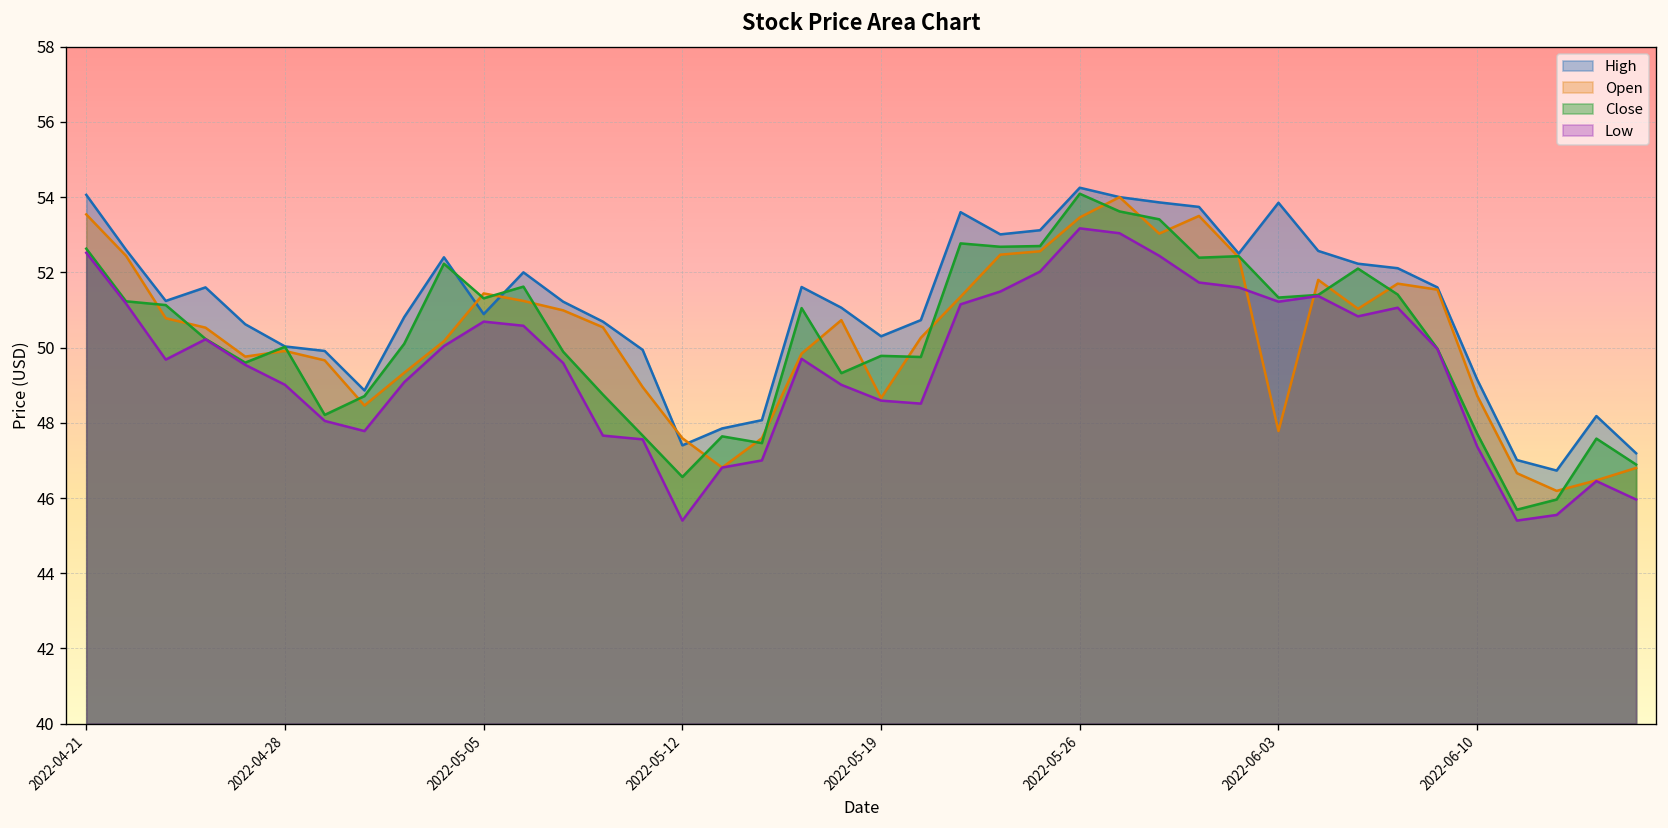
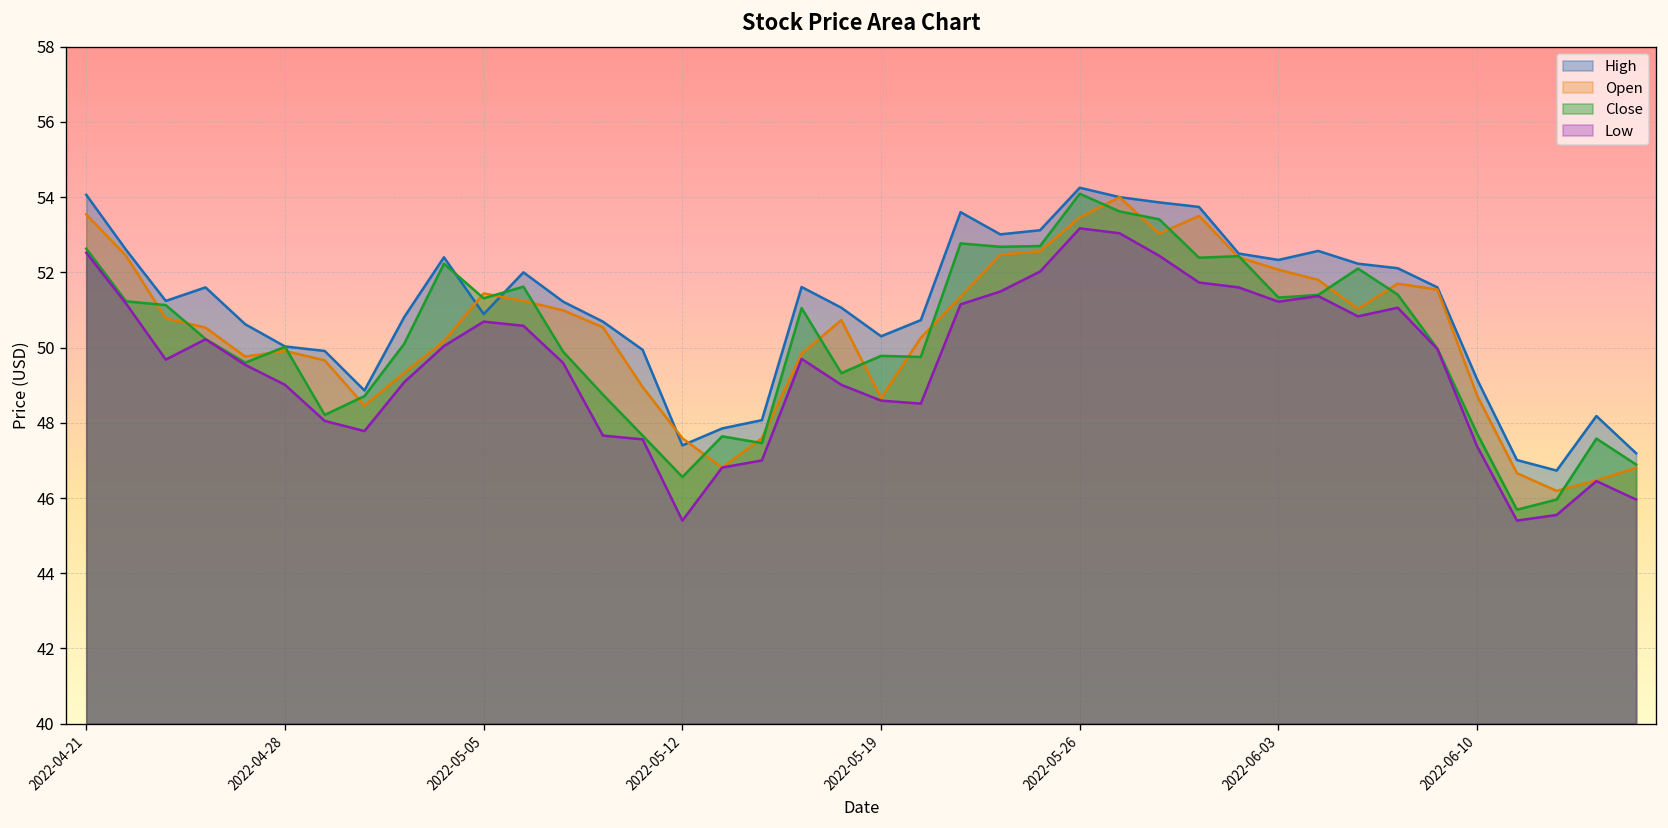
  {
    "High": {
      "2022-04-21": 54.1,
      "2022-05-05": 50.9,
      "2022-05-12": 47.4,
      "2022-05-19": 50.3,
      "2022-05-26": 54.3,
-     "2022-06-03": 53.9,
+     "2022-06-03": 52.3,
      "2022-06-10": 49.2
    },
    "Open": {
      "2022-04-21": 53.5,
      "2022-04-28": 49.9,
      "2022-05-05": 51.4,
      "2022-05-12": 47.6,
      "2022-05-26": 53.5,
-     "2022-06-03": 47.8,
+     "2022-06-03": 52.1,
      "2022-06-10": 48.7
    },
    "Close": {
      "2022-04-21": 52.6,
      "2022-05-05": 51.3,
      "2022-05-12": 46.6,
      "2022-05-19": 49.8,
      "2022-05-26": 54.1,
      "2022-06-03": 51.3,
      "2022-06-10": 47.7
    },
    "Low": {
      "2022-04-21": 52.5,
      "2022-04-28": 49.0,
      "2022-05-05": 50.7,
      "2022-05-12": 45.4,
      "2022-05-26": 53.2,
      "2022-06-03": 51.2,
      "2022-06-10": 47.4
    }
  }
